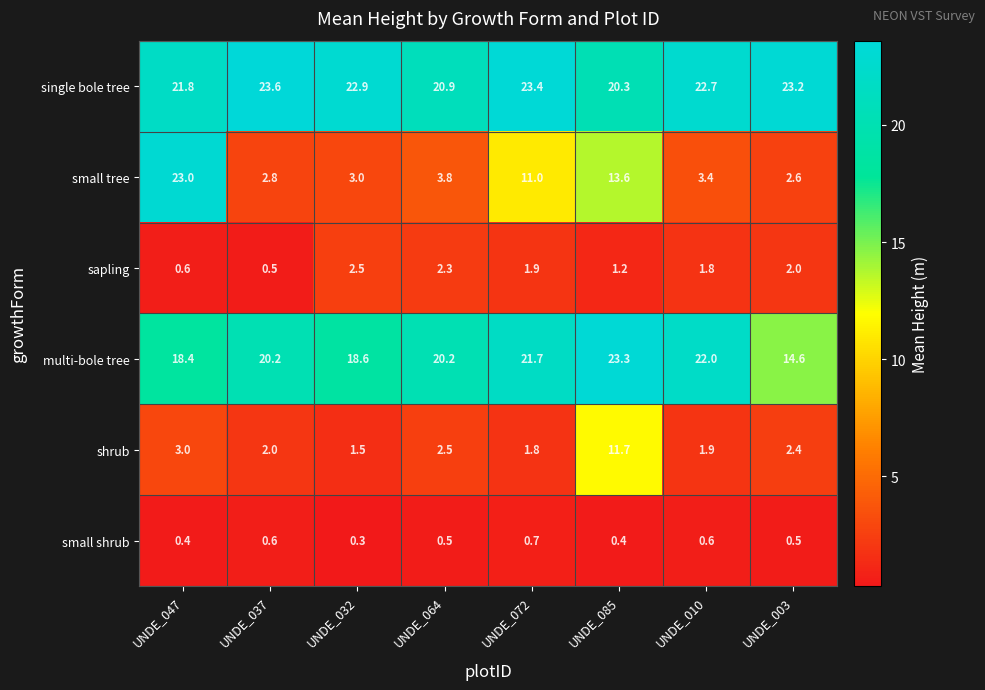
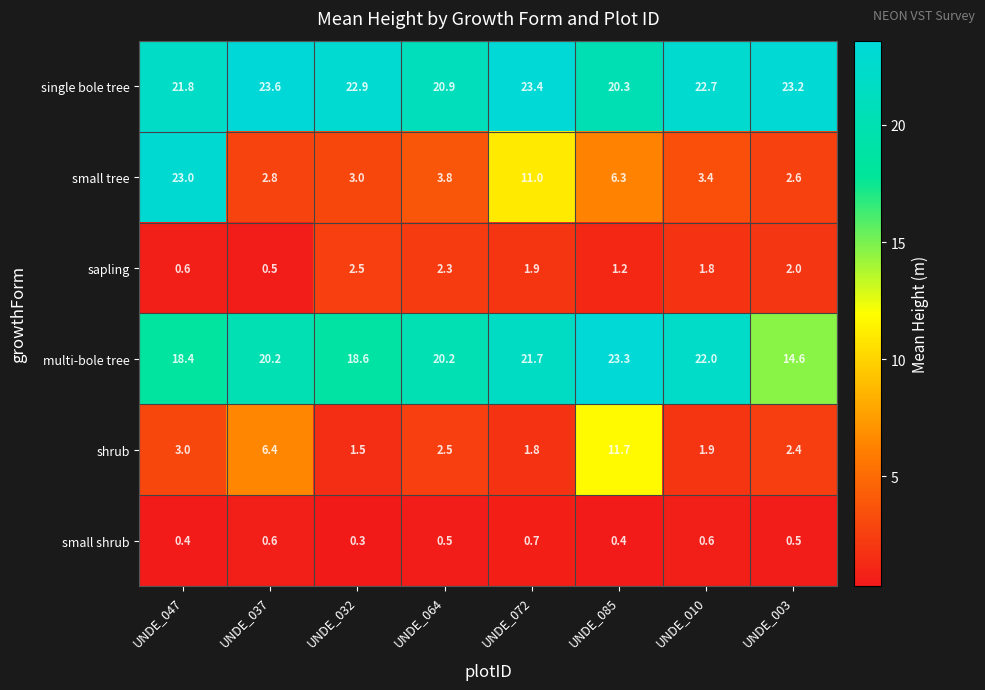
  {
    "single bole tree": {
      "UNDE_047": 21.8,
      "UNDE_037": 23.6,
      "UNDE_032": 22.9,
      "UNDE_064": 20.9,
      "UNDE_072": 23.4,
      "UNDE_085": 20.3,
      "UNDE_010": 22.7,
      "UNDE_003": 23.2
    },
    "small tree": {
      "UNDE_047": 23.0,
      "UNDE_037": 2.8,
      "UNDE_032": 3.0,
      "UNDE_064": 3.8,
      "UNDE_072": 11.0,
-     "UNDE_085": 13.6,
+     "UNDE_085": 6.3,
      "UNDE_010": 3.4,
      "UNDE_003": 2.6
    },
    "sapling": {
      "UNDE_047": 0.6,
      "UNDE_037": 0.5,
      "UNDE_032": 2.5,
      "UNDE_064": 2.3,
      "UNDE_072": 1.9,
      "UNDE_085": 1.2,
      "UNDE_010": 1.8,
      "UNDE_003": 2.0
    },
    "multi-bole tree": {
      "UNDE_047": 18.4,
      "UNDE_037": 20.2,
      "UNDE_032": 18.6,
      "UNDE_064": 20.2,
      "UNDE_072": 21.7,
      "UNDE_085": 23.3,
      "UNDE_010": 22.0,
      "UNDE_003": 14.6
    },
    "shrub": {
      "UNDE_047": 3.0,
-     "UNDE_037": 2.0,
+     "UNDE_037": 6.4,
      "UNDE_032": 1.5,
      "UNDE_064": 2.5,
      "UNDE_072": 1.8,
      "UNDE_085": 11.7,
      "UNDE_010": 1.9,
      "UNDE_003": 2.4
    },
    "small shrub": {
      "UNDE_047": 0.4,
      "UNDE_037": 0.6,
      "UNDE_032": 0.3,
      "UNDE_064": 0.5,
      "UNDE_072": 0.7,
      "UNDE_085": 0.4,
      "UNDE_010": 0.6,
      "UNDE_003": 0.5
    }
  }
